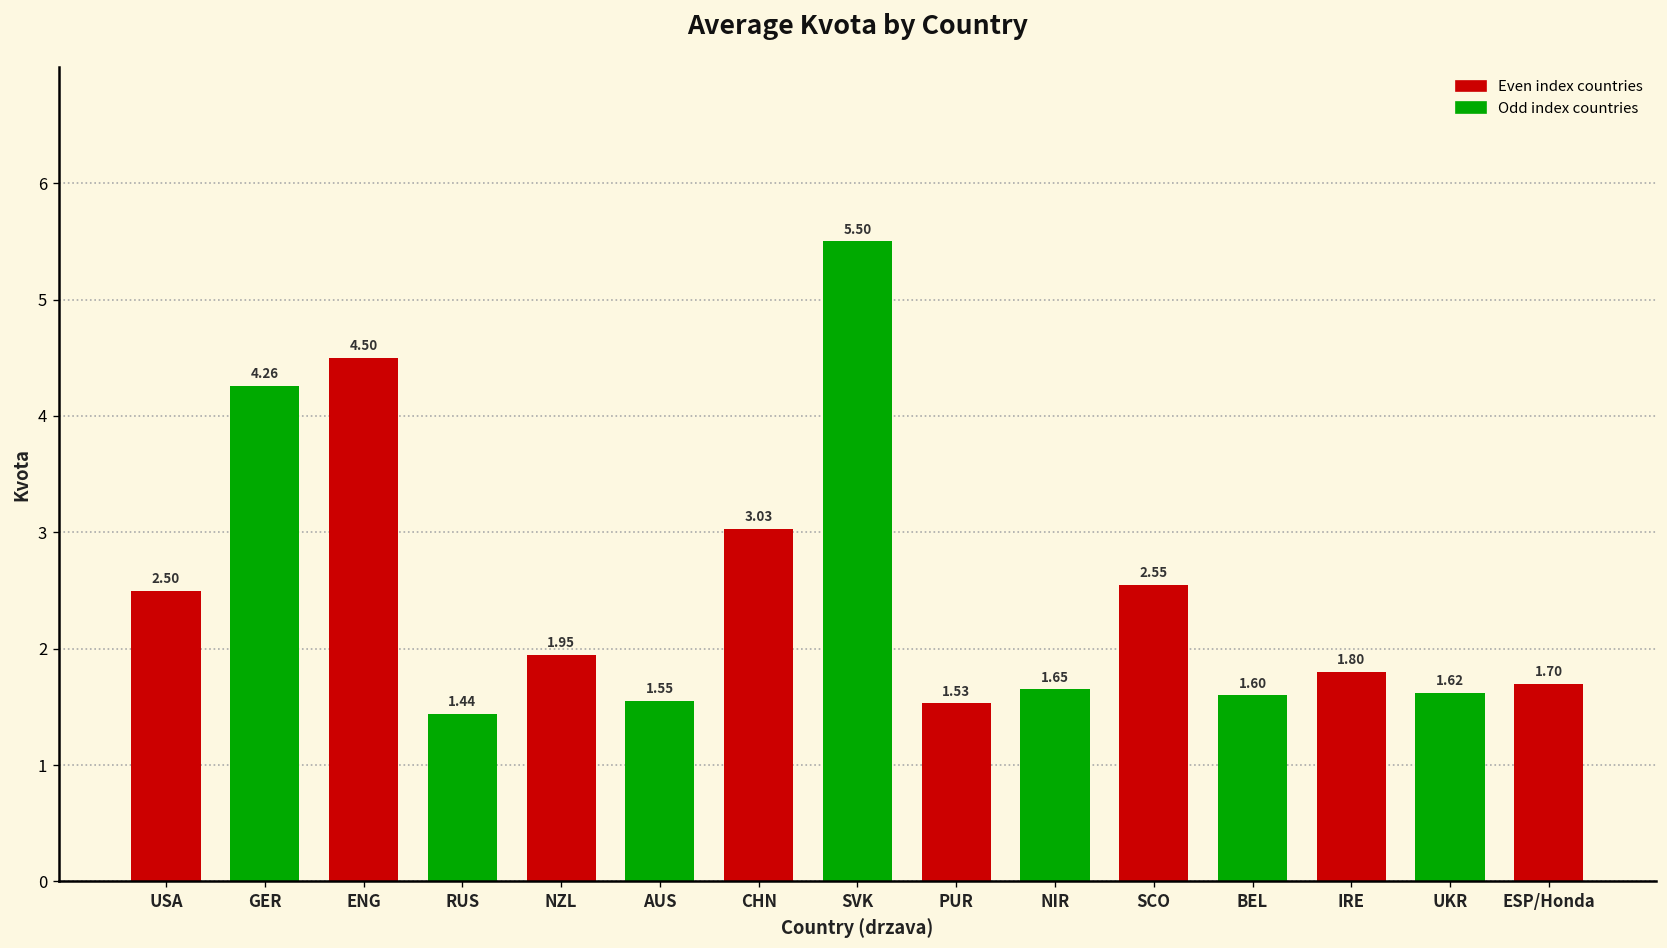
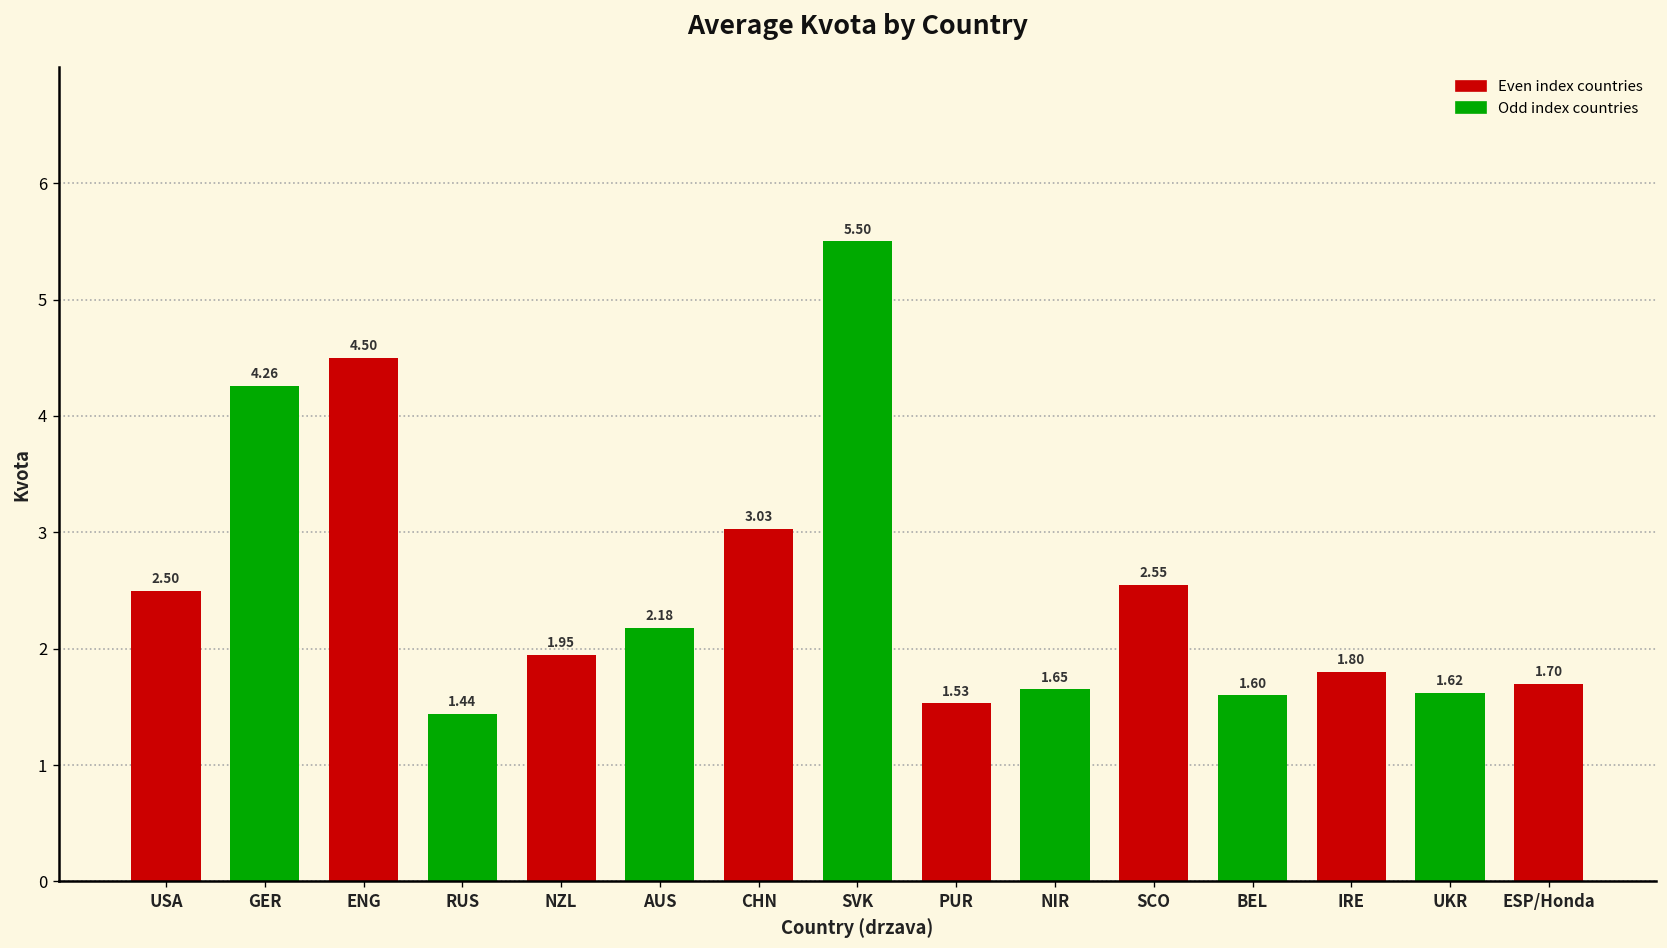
  {
    "USA": 2.50,
    "GER": 4.26,
    "ENG": 4.50,
    "RUS": 1.44,
    "NZL": 1.95,
-   "AUS": 1.55,
+   "AUS": 2.18,
    "CHN": 3.03,
    "SVK": 5.50,
    "PUR": 1.53,
    "NIR": 1.65,
    "SCO": 2.55,
    "BEL": 1.60,
    "IRE": 1.80,
    "UKR": 1.62,
    "ESP/Honda": 1.70
  }
